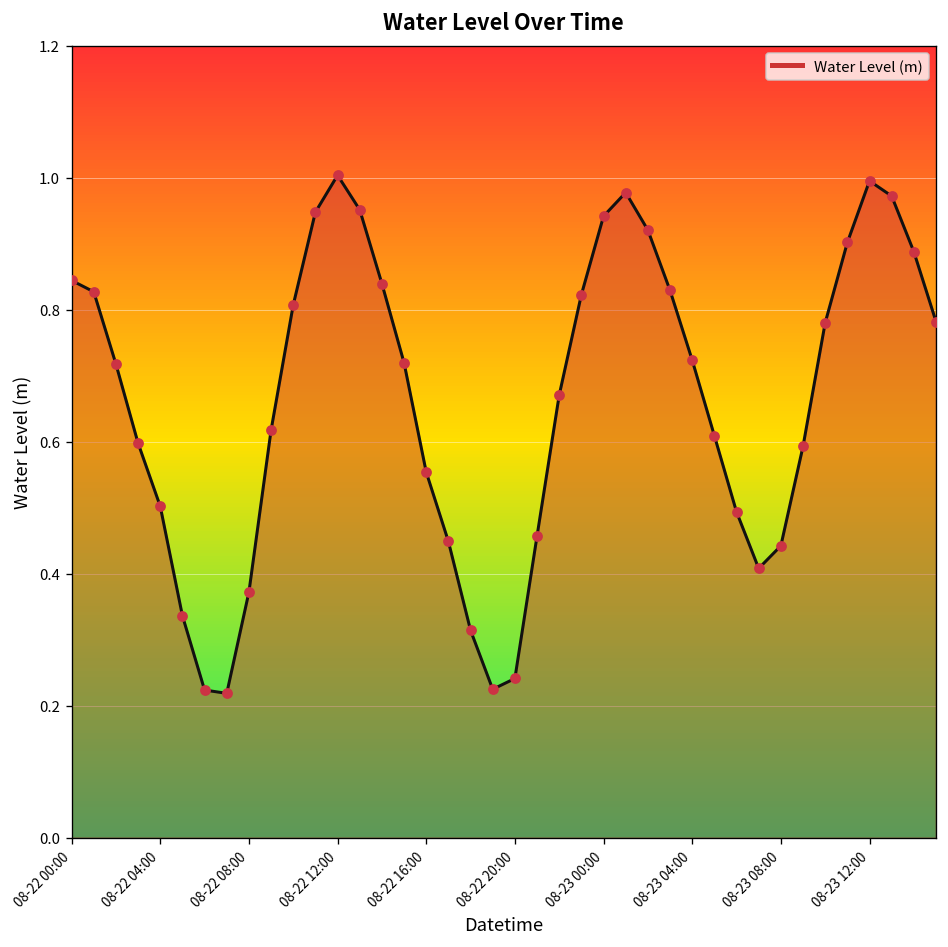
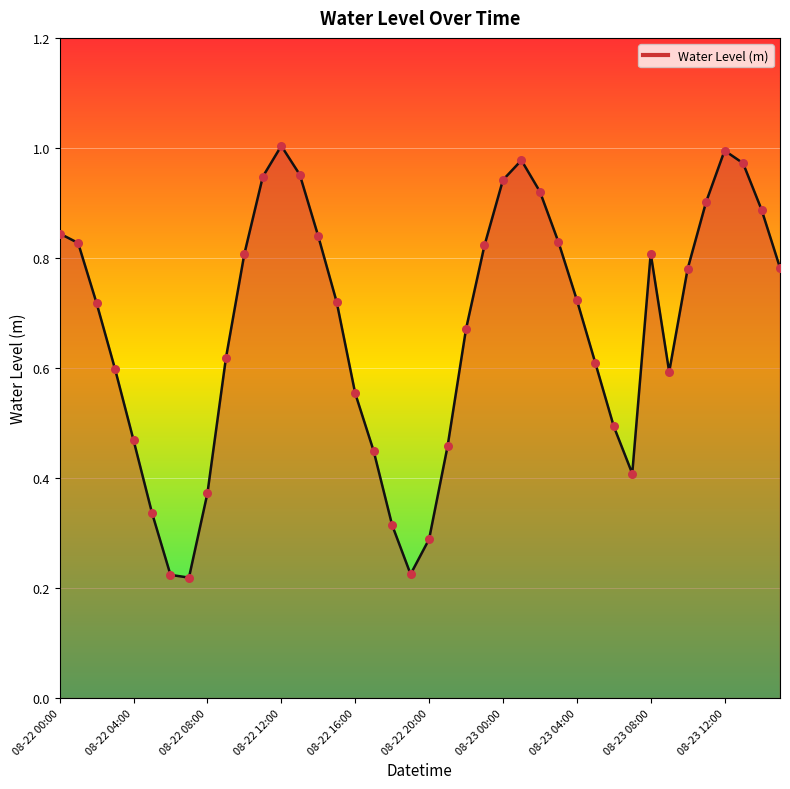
  {
    "08-22 00:00": 0.84,
-   "08-22 04:00": 0.50,
+   "08-22 04:00": 0.47,
    "08-22 08:00": 0.37,
    "08-22 12:00": 1.00,
    "08-22 16:00": 0.55,
-   "08-22 20:00": 0.24,
+   "08-22 20:00": 0.29,
    "08-23 00:00": 0.94,
    "08-23 04:00": 0.72,
-   "08-23 08:00": 0.44,
+   "08-23 08:00": 0.81,
    "08-23 12:00": 1.00
  }
